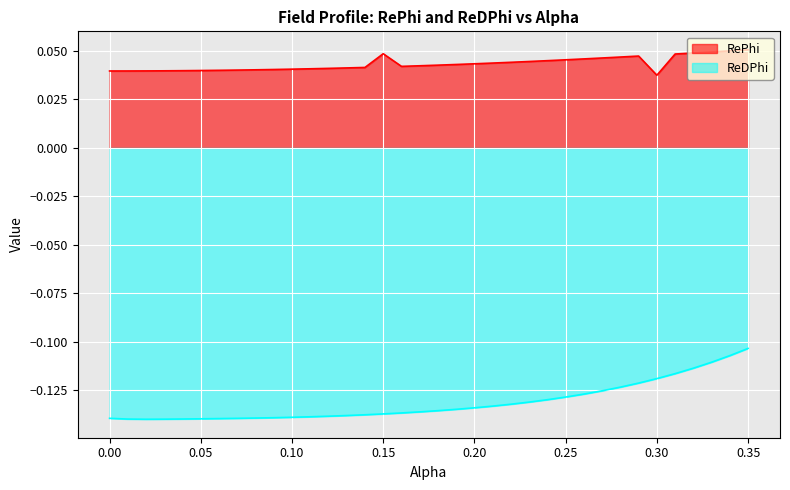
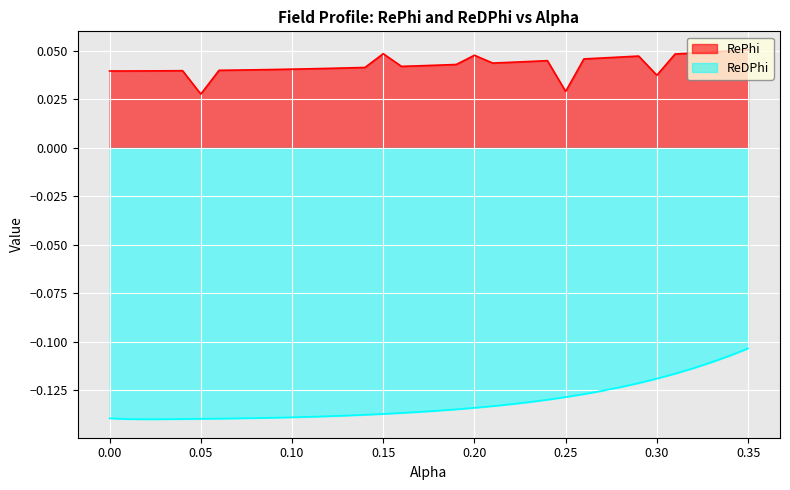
  {
    "RePhi": {
      "0.00": 0.040,
-     "0.05": 0.040,
+     "0.05": 0.028,
      "0.10": 0.041,
      "0.15": 0.048,
-     "0.20": 0.043,
-     "0.25": 0.045,
+     "0.20": 0.048,
+     "0.25": 0.029,
      "0.30": 0.037
    }
  }
